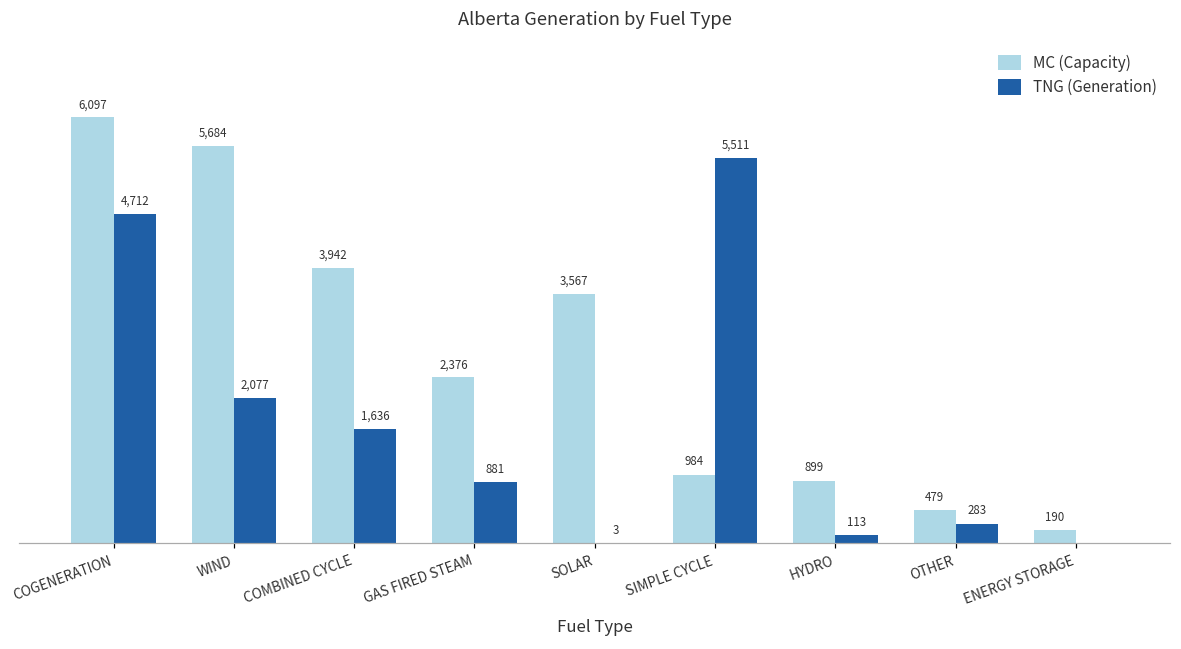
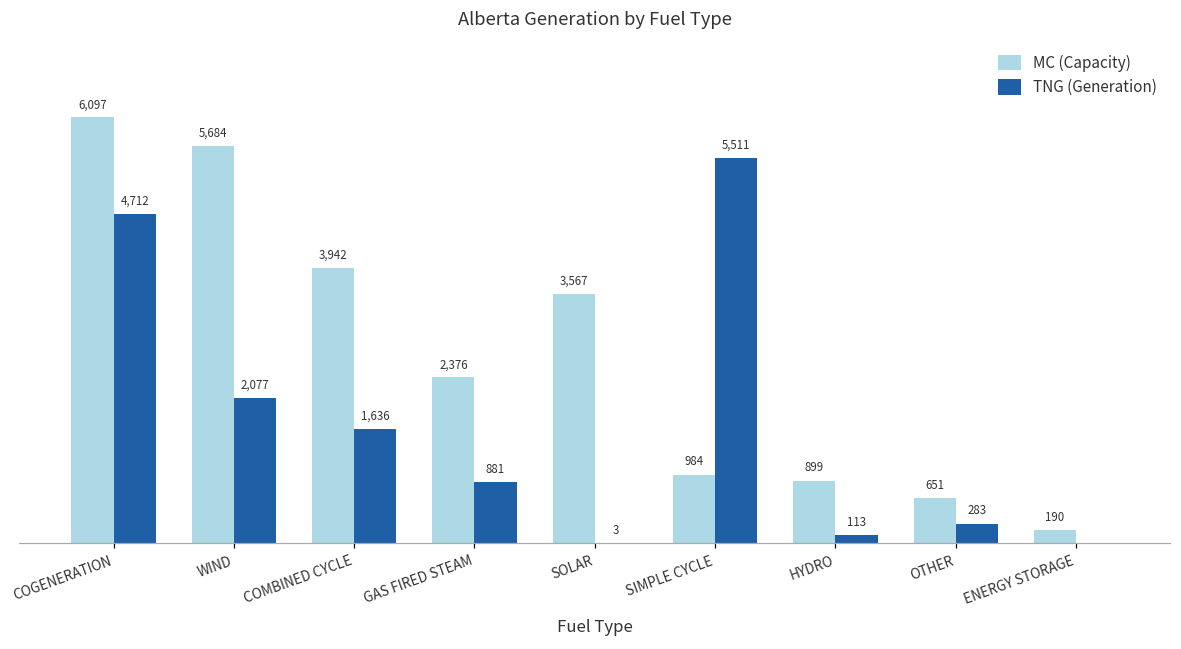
  {
    "MC (Capacity)": {
      "COGENERATION": "6,097",
      "WIND": "5,684",
      "COMBINED CYCLE": "3,942",
      "GAS FIRED STEAM": "2,376",
      "SOLAR": "3,567",
      "SIMPLE CYCLE": "984",
      "HYDRO": "899",
-     "OTHER": "479",
+     "OTHER": "651",
      "ENERGY STORAGE": "190"
    },
    "TNG (Generation)": {
      "COGENERATION": "4,712",
      "WIND": "2,077",
      "COMBINED CYCLE": "1,636",
      "GAS FIRED STEAM": "881",
      "SOLAR": "3",
      "SIMPLE CYCLE": "5,511",
      "HYDRO": "113",
      "OTHER": "283"
    }
  }
